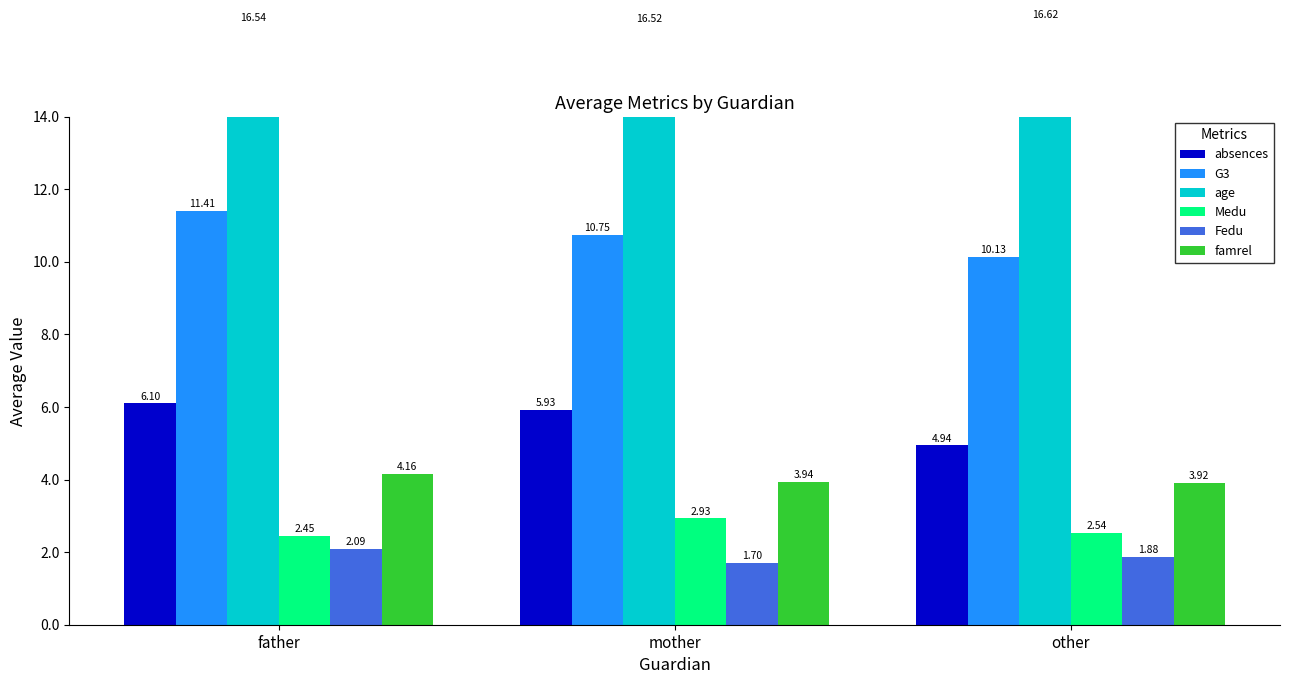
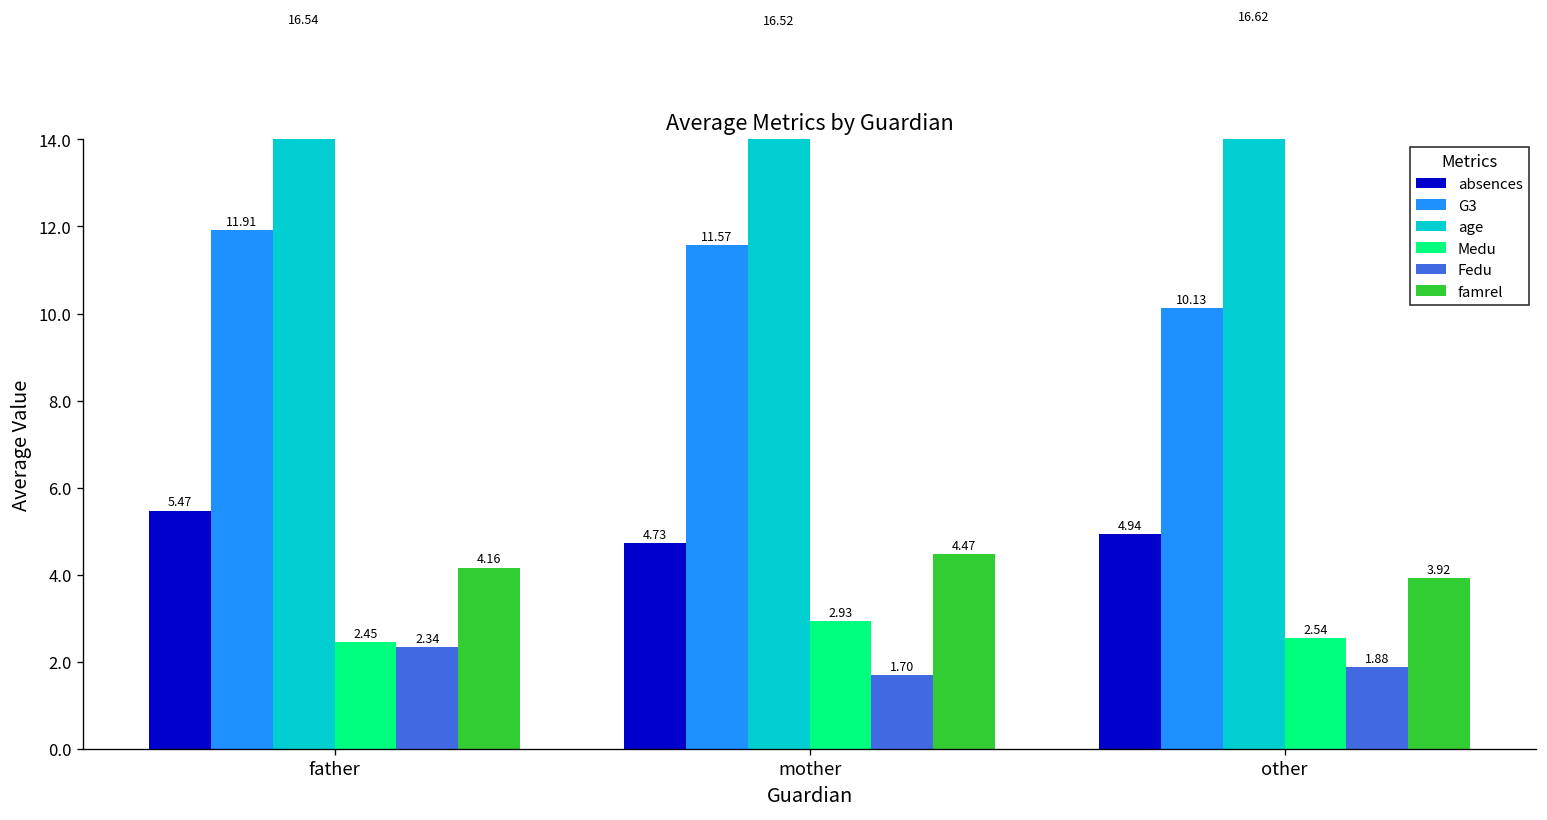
  {
    "absences": {
-     "father": 6.10,
-     "mother": 5.93,
+     "father": 5.47,
+     "mother": 4.73,
      "other": 4.94
    },
    "G3": {
-     "father": 11.41,
-     "mother": 10.75,
+     "father": 11.91,
+     "mother": 11.57,
      "other": 10.13
    },
    "Medu": {
      "father": 2.45,
      "mother": 2.93,
      "other": 2.54
    },
    "Fedu": {
-     "father": 2.09,
+     "father": 2.34,
      "mother": 1.70,
      "other": 1.88
    },
    "famrel": {
      "father": 4.16,
-     "mother": 3.94,
+     "mother": 4.47,
      "other": 3.92
    }
  }
